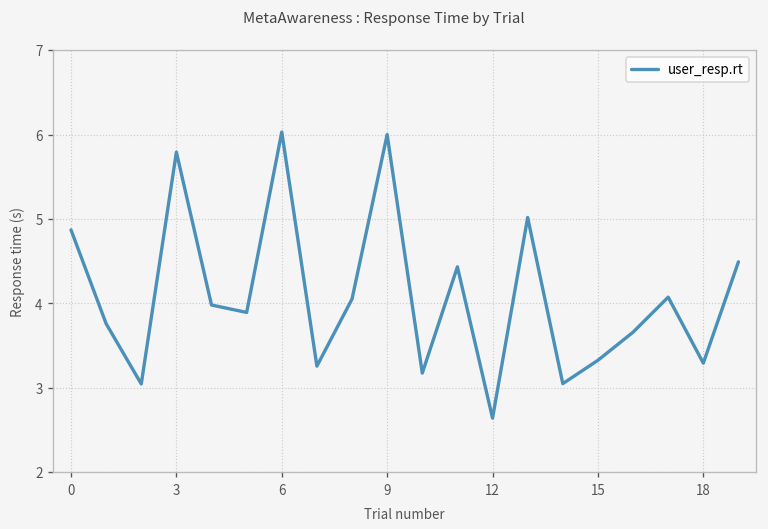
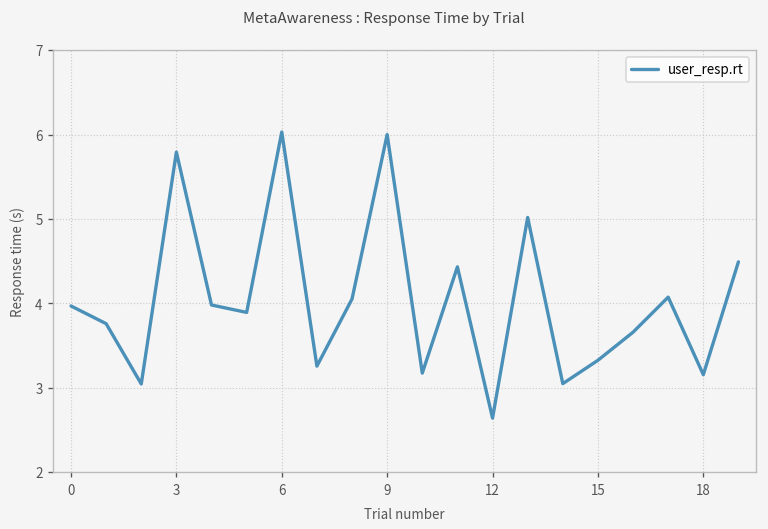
  {
-   "0": 4.9,
+   "0": 4.0,
    "3": 5.8,
    "6": 6.0,
    "9": 6.0,
    "12": 2.6,
    "15": 3.3,
-   "18": 3.3
+   "18": 3.2
  }
